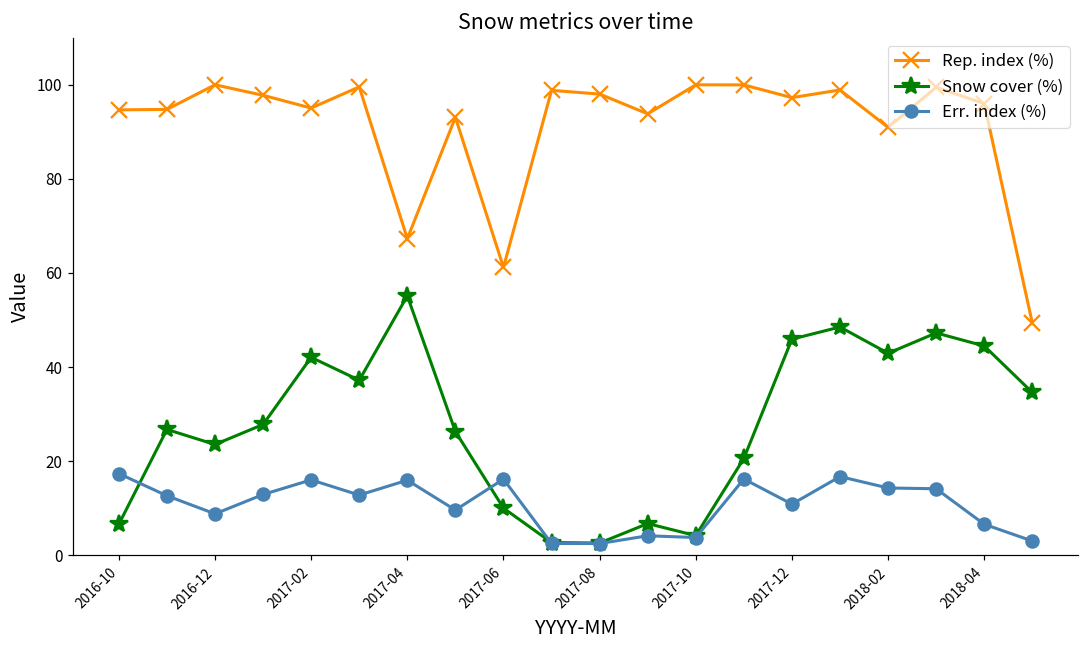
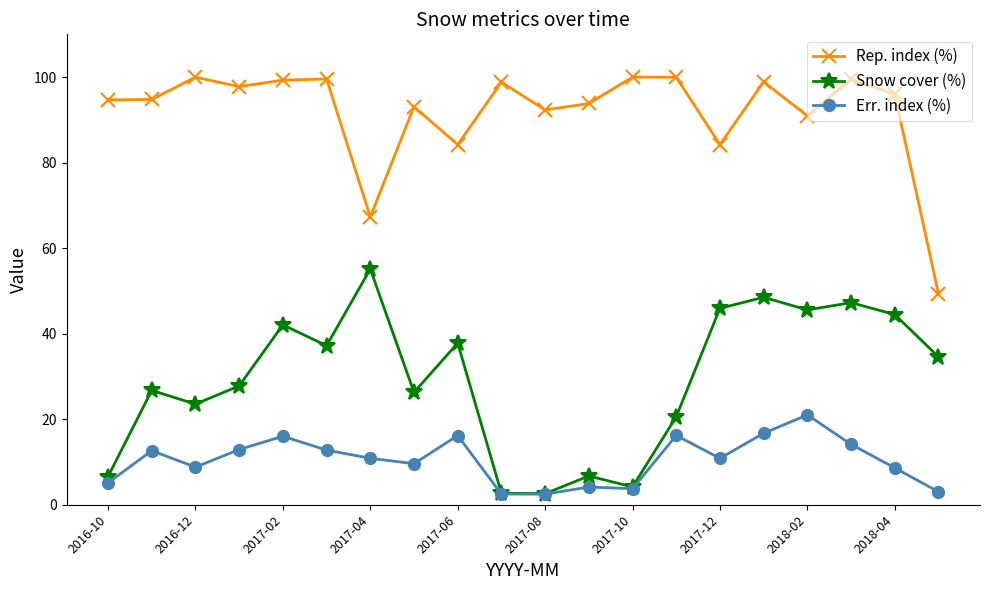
  {
    "Rep. index (%)": {
      "2016-10": 95,
      "2016-12": 100,
-     "2017-02": 95,
+     "2017-02": 99,
      "2017-04": 67,
-     "2017-06": 61,
-     "2017-08": 98,
+     "2017-06": 84,
+     "2017-08": 92,
      "2017-10": 100,
-     "2017-12": 97
+     "2017-12": 84
    },
    "Snow cover (%)": {
      "2016-10": 7,
      "2016-12": 24,
      "2017-02": 42,
      "2017-04": 55,
-     "2017-06": 10,
+     "2017-06": 38,
      "2017-12": 46,
-     "2018-02": 43,
+     "2018-02": 46,
      "2018-04": 44
    },
    "Err. index (%)": {
-     "2016-10": 17,
+     "2016-10": 5,
      "2016-12": 9,
      "2017-02": 16,
-     "2017-04": 16,
+     "2017-04": 11,
      "2017-06": 16,
      "2017-12": 11,
-     "2018-02": 14,
-     "2018-04": 7
+     "2018-02": 21,
+     "2018-04": 9
    }
  }
